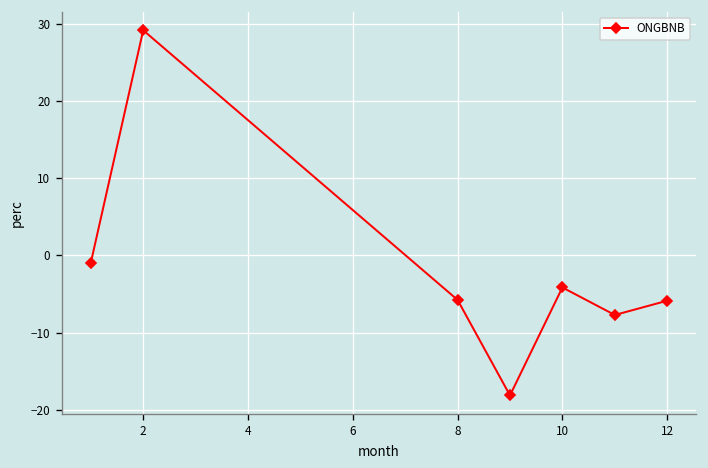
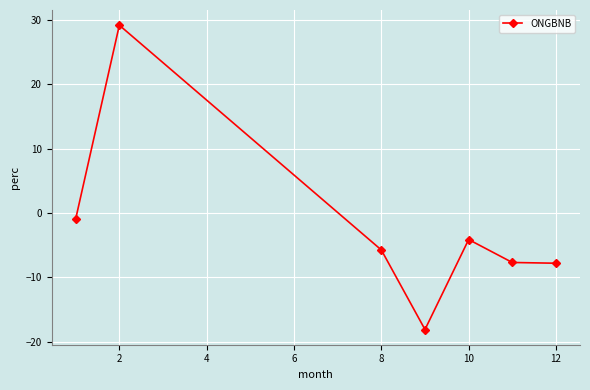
  {
    "2": 29,
    "8": -6,
    "10": -4,
-   "12": -6
+   "12": -8
  }
